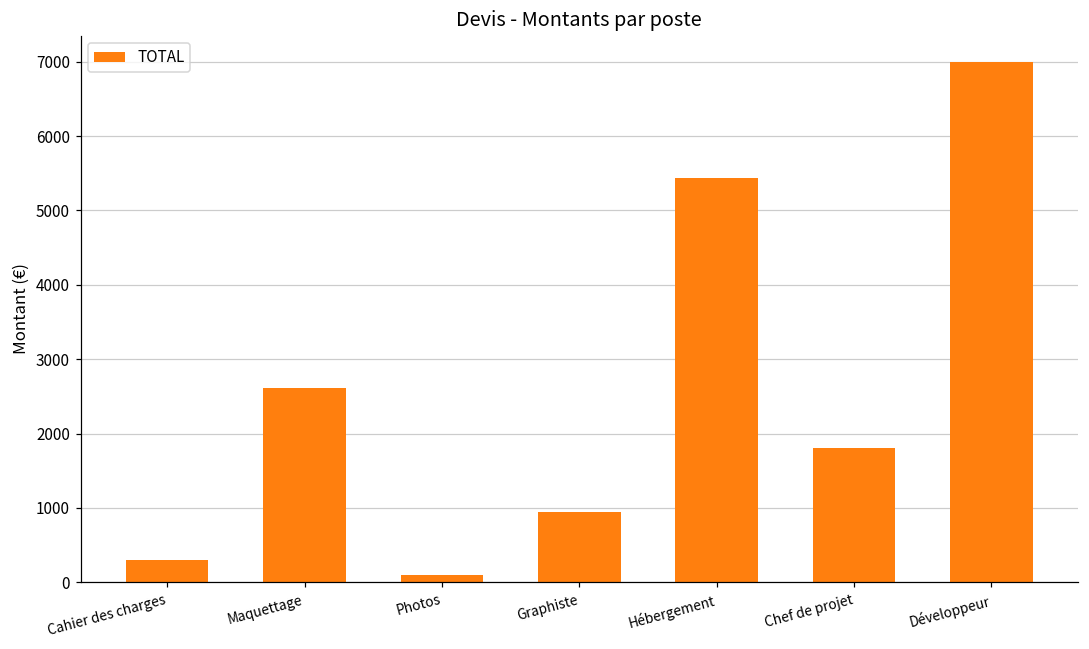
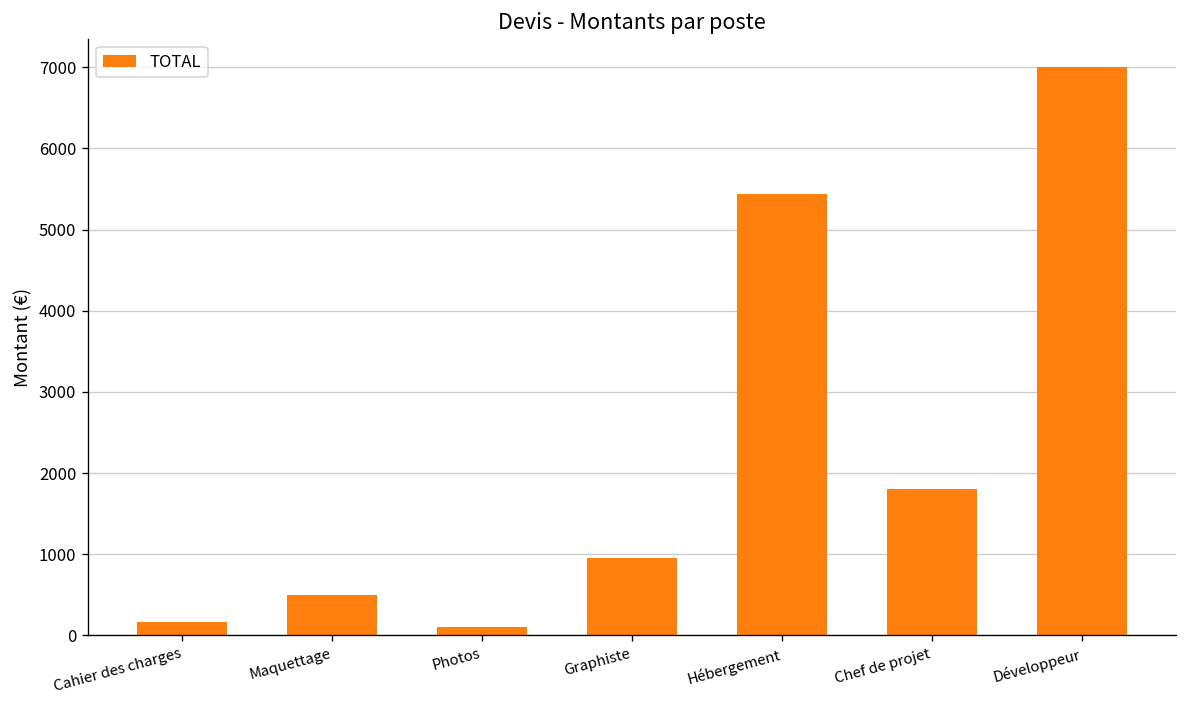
  {
-   "Cahier des charges": 300,
-   "Maquettage": 2600,
+   "Cahier des charges": 200,
+   "Maquettage": 500,
    "Photos": 100,
    "Graphiste": 900,
    "Hébergement": 5400,
    "Chef de projet": 1800,
    "Développeur": 7000
  }
